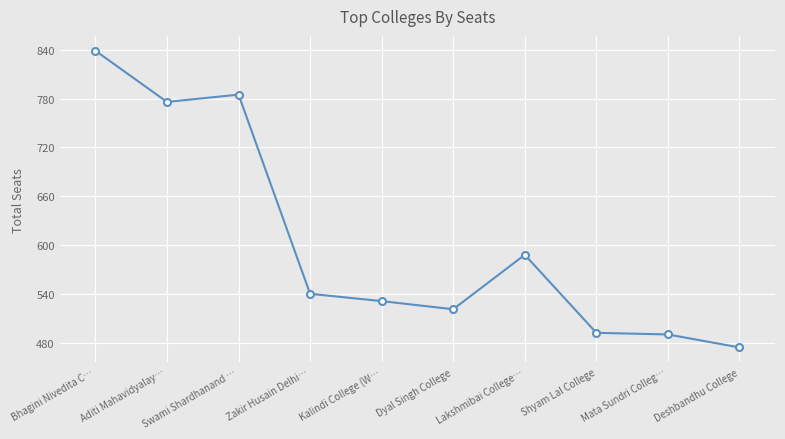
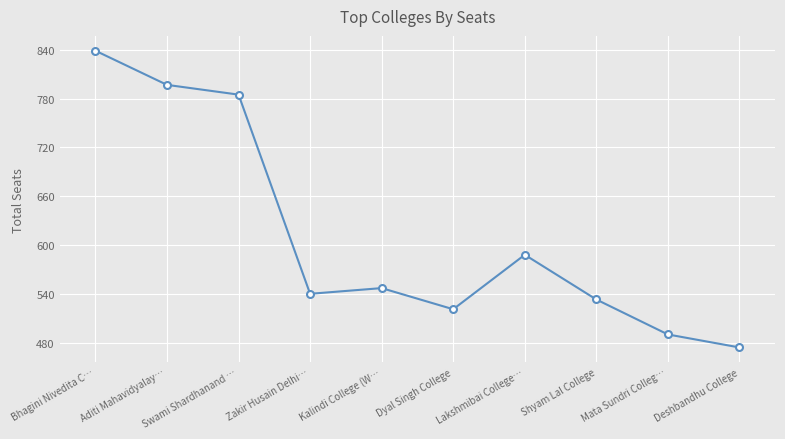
  {
    "Bhagini Nivedita C…": 840,
-   "Aditi Mahavidyalay…": 780,
+   "Aditi Mahavidyalay…": 800,
    "Swami Shardhanand …": 790,
    "Zakir Husain Delhi…": 540,
-   "Kalindi College (W…": 530,
+   "Kalindi College (W…": 550,
    "Dyal Singh College": 520,
    "Lakshmibai College…": 590,
-   "Shyam Lal College": 490,
+   "Shyam Lal College": 530,
    "Mata Sundri Colleg…": 490,
    "Deshbandhu College": 470
  }
